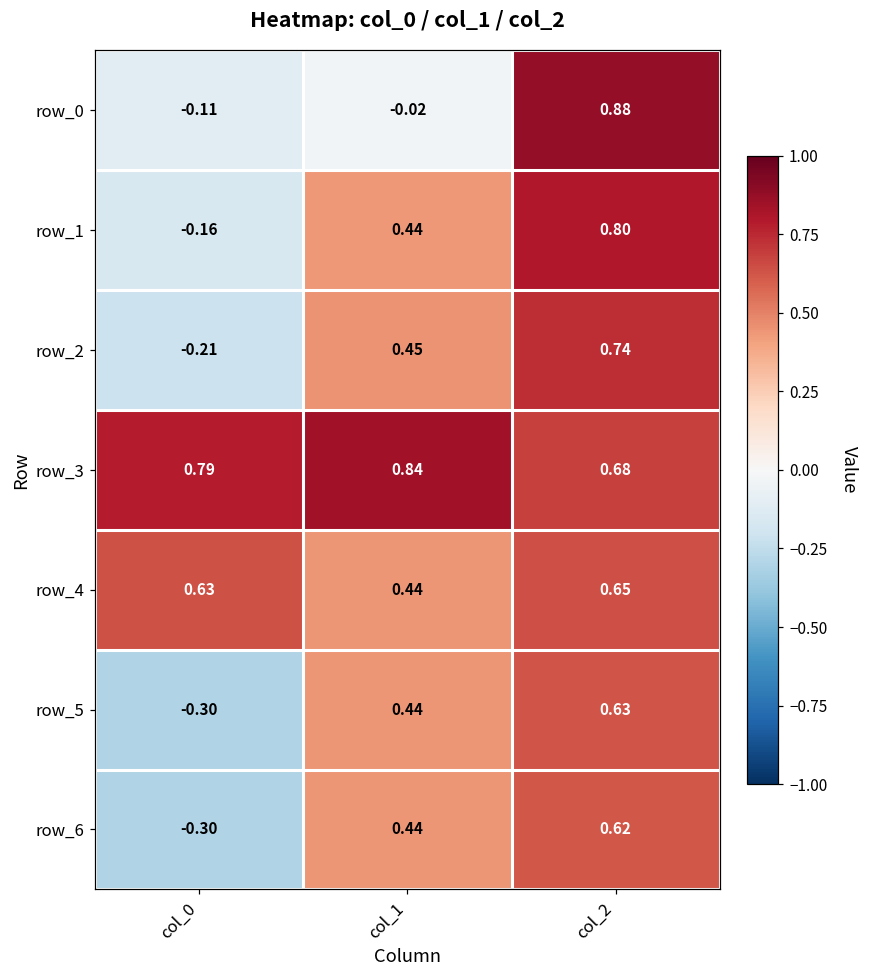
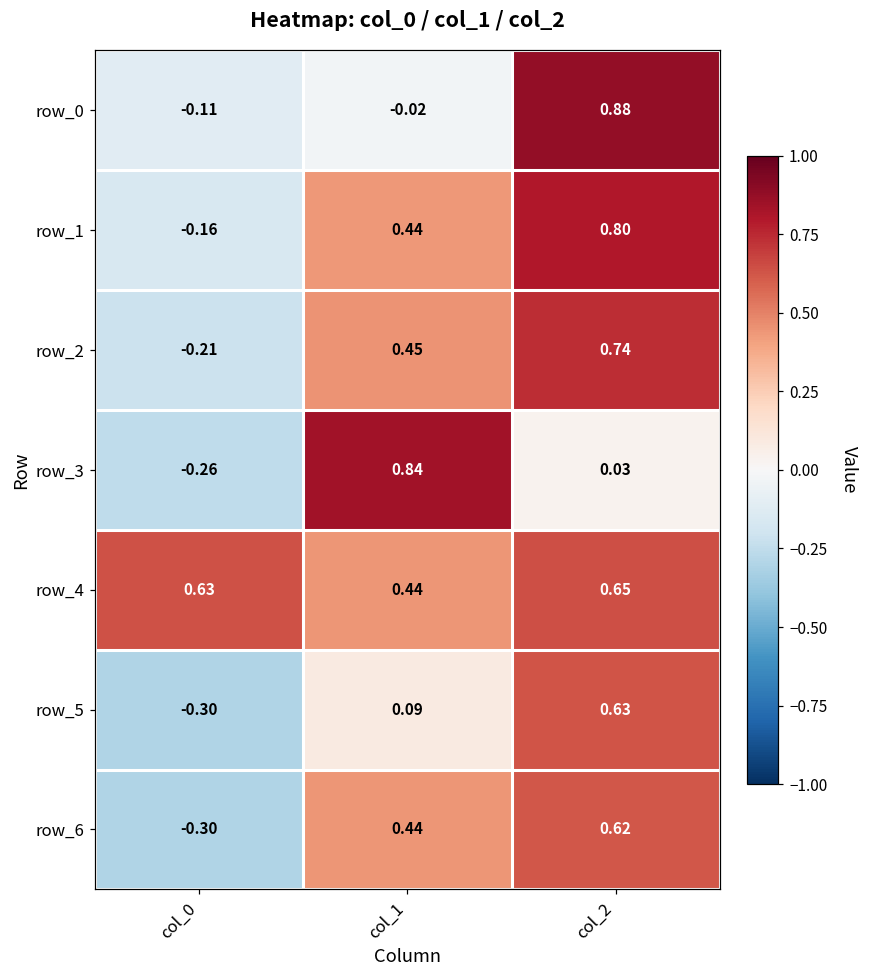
  {
    "row_0": {
      "col_0": -0.11,
      "col_1": -0.02,
      "col_2": 0.88
    },
    "row_1": {
      "col_0": -0.16,
      "col_1": 0.44,
      "col_2": 0.80
    },
    "row_2": {
      "col_0": -0.21,
      "col_1": 0.45,
      "col_2": 0.74
    },
    "row_3": {
-     "col_0": 0.79,
+     "col_0": -0.26,
      "col_1": 0.84,
-     "col_2": 0.68
+     "col_2": 0.03
    },
    "row_4": {
      "col_0": 0.63,
      "col_1": 0.44,
      "col_2": 0.65
    },
    "row_5": {
      "col_0": -0.30,
-     "col_1": 0.44,
+     "col_1": 0.09,
      "col_2": 0.63
    },
    "row_6": {
      "col_0": -0.30,
      "col_1": 0.44,
      "col_2": 0.62
    }
  }
